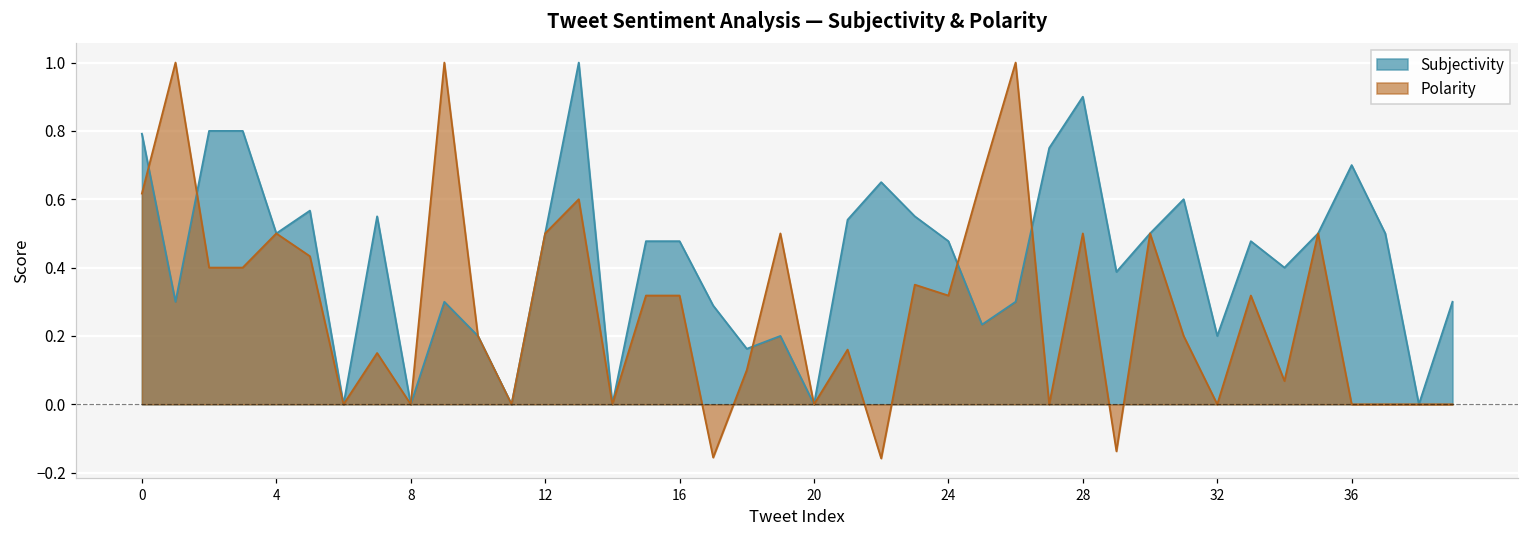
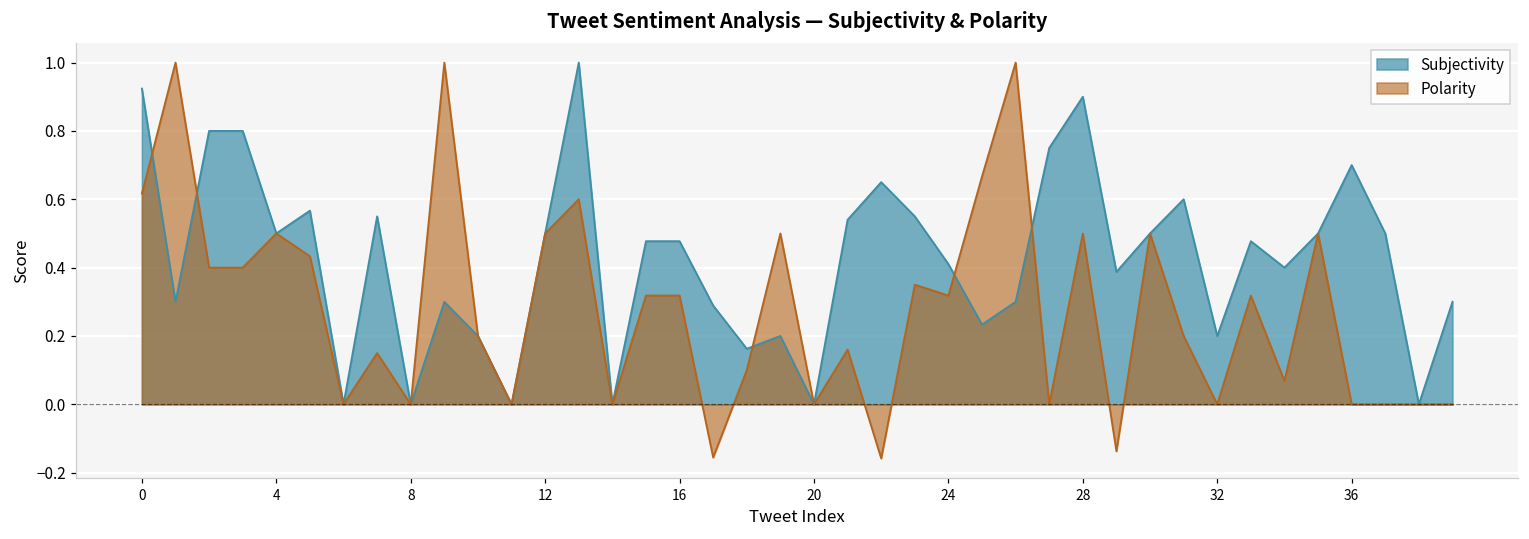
  {
    "Subjectivity": {
-     "0": 0.79,
+     "0": 0.92,
      "16": 0.48,
-     "24": 0.48,
+     "24": 0.41,
      "28": 0.90,
      "32": 0.20,
      "36": 0.70
    }
  }
